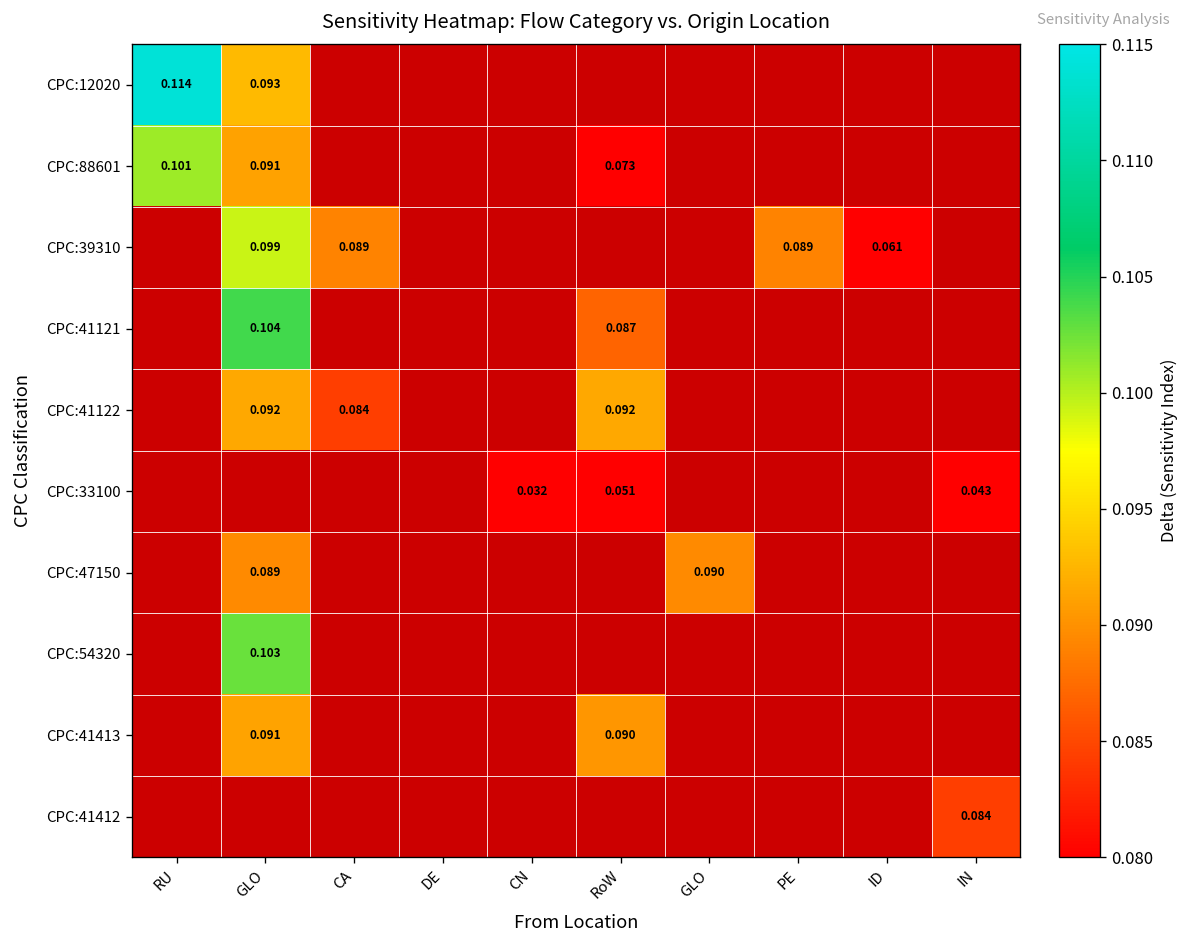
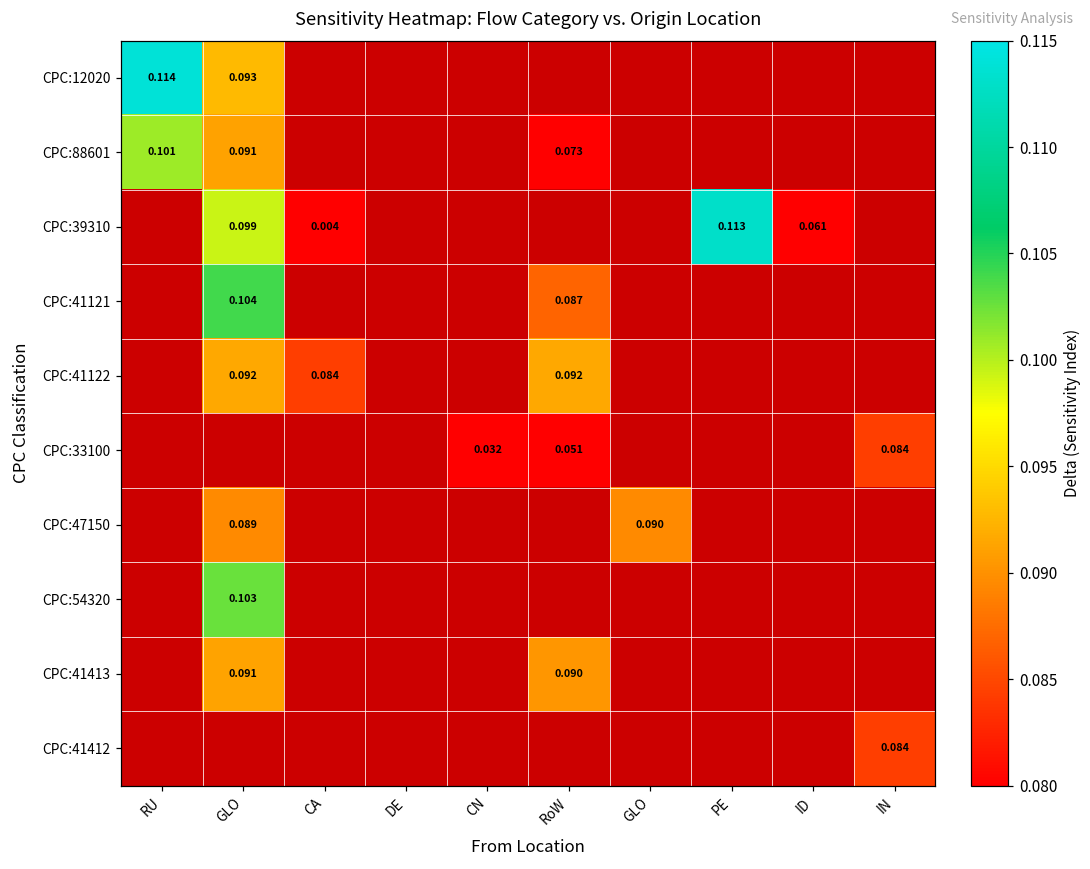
  {
    "CPC:12020": {
      "RU": 0.114
    },
    "CPC:88601": {
      "RU": 0.101,
      "RoW": 0.073
    },
    "CPC:39310": {
-     "CA": 0.089,
-     "PE": 0.089,
+     "CA": 0.004,
+     "PE": 0.113,
      "ID": 0.061
    },
    "CPC:41121": {
      "RoW": 0.087
    },
    "CPC:41122": {
      "CA": 0.084,
      "RoW": 0.092
    },
    "CPC:33100": {
      "CN": 0.032,
      "RoW": 0.051,
-     "IN": 0.043
+     "IN": 0.084
    },
    "CPC:41413": {
      "RoW": 0.090
    },
    "CPC:41412": {
      "IN": 0.084
    }
  }
